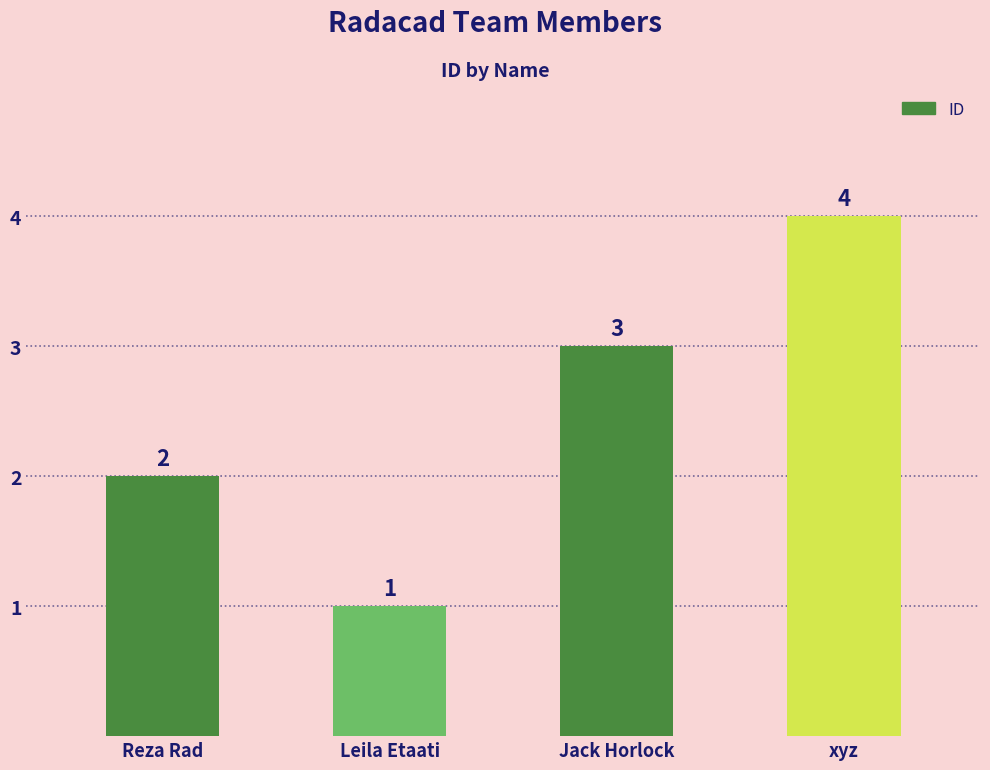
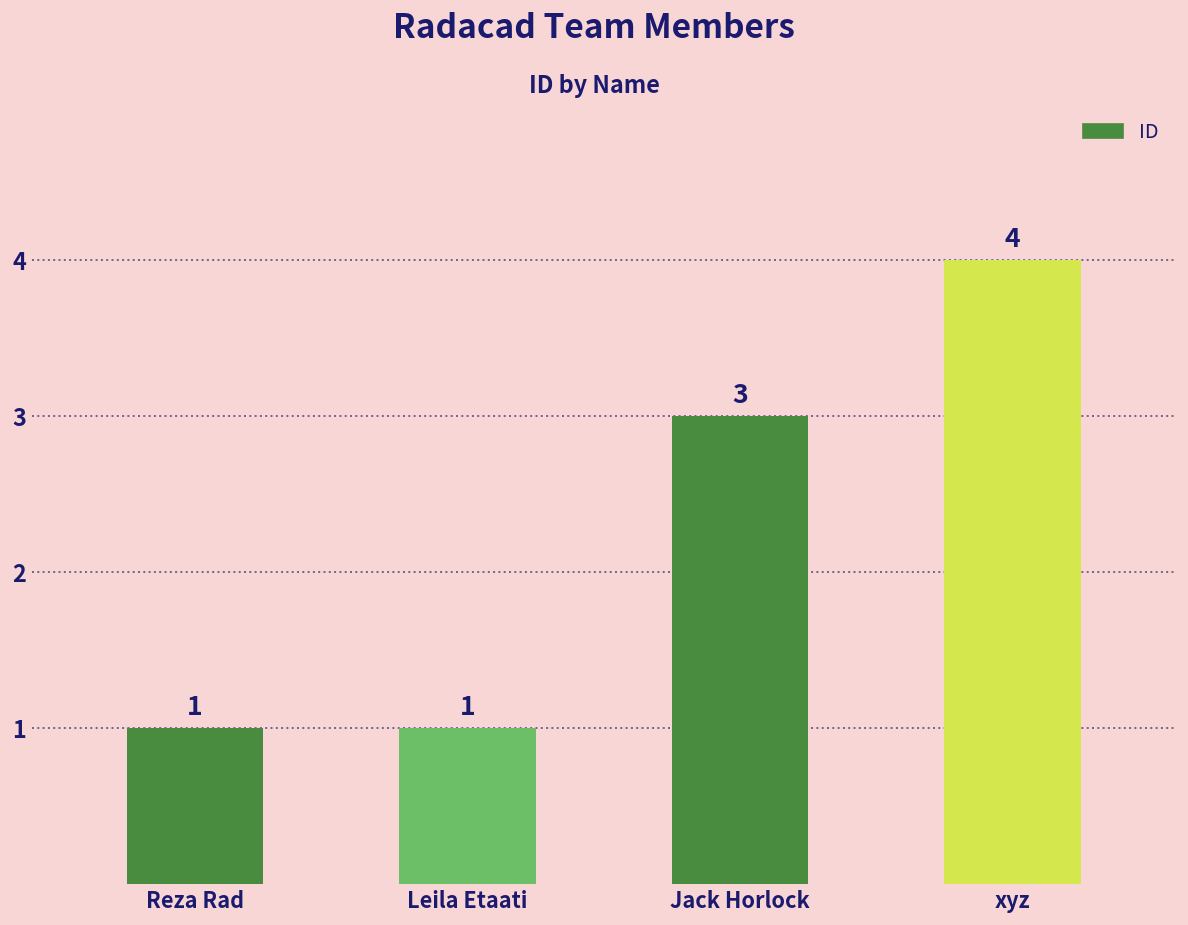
  {
-   "Reza Rad": 2,
+   "Reza Rad": 1,
    "Leila Etaati": 1,
    "Jack Horlock": 3,
    "xyz": 4
  }
